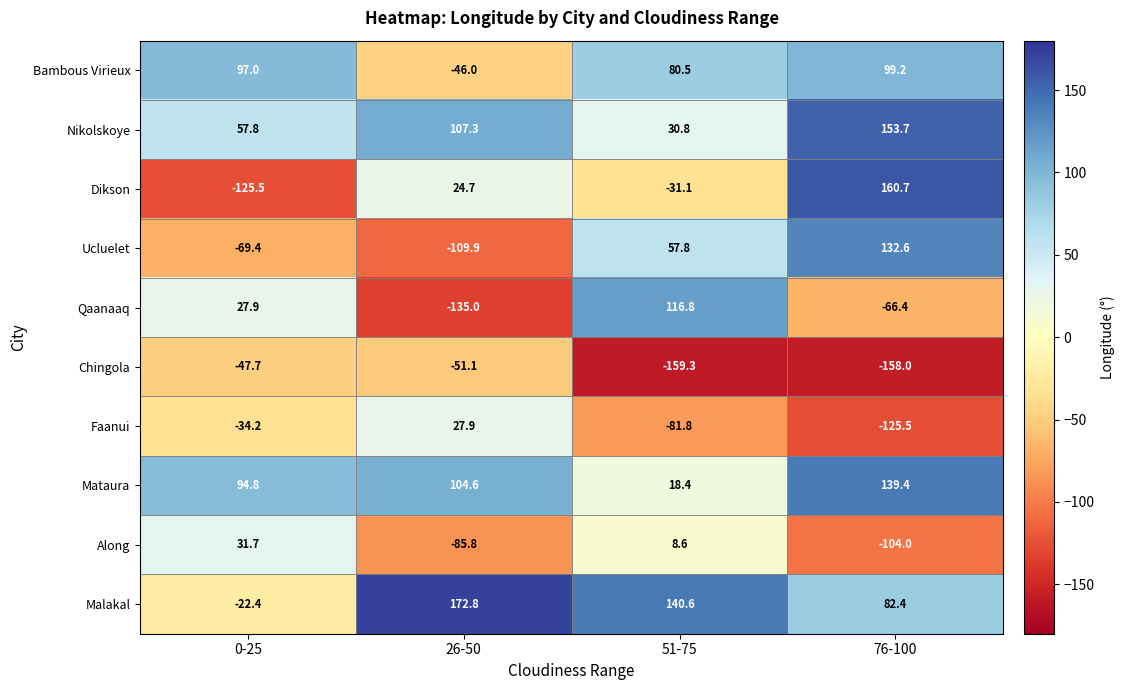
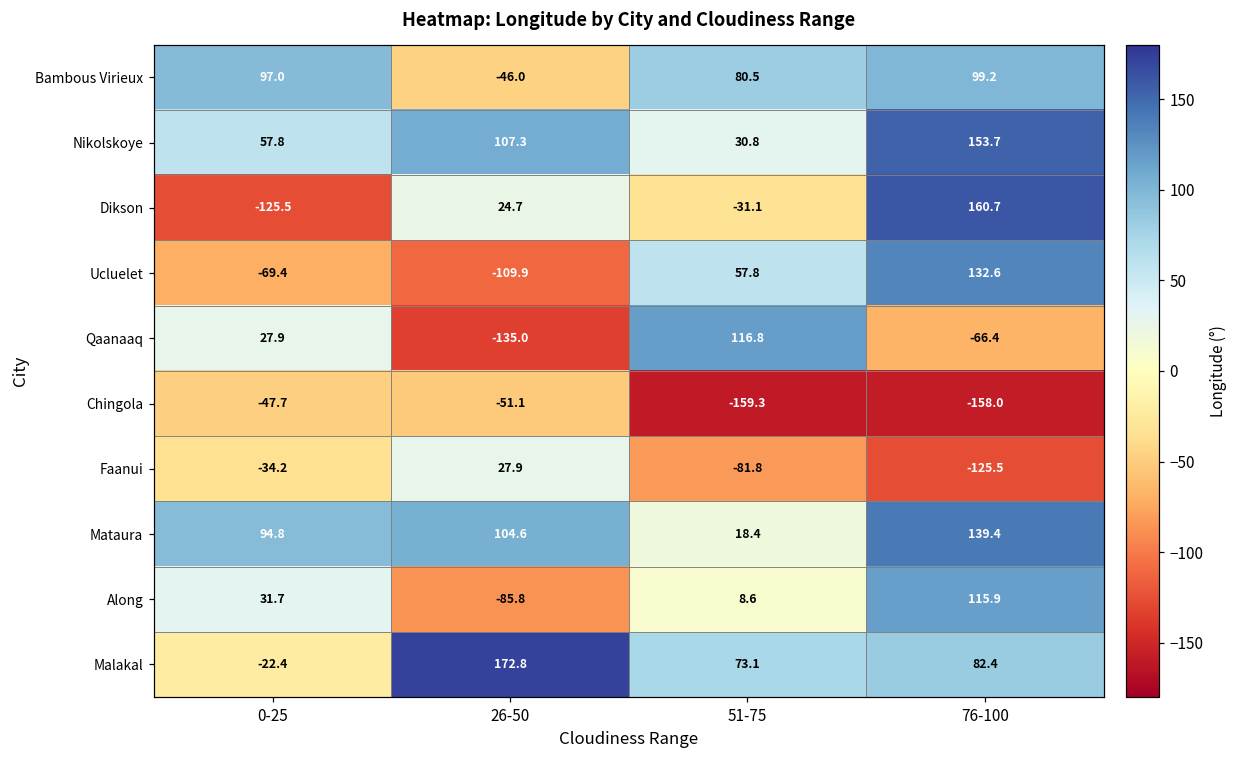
  {
    "Bambous Virieux": {
      "0-25": 97.0,
      "26-50": -46.0,
      "51-75": 80.5,
      "76-100": 99.2
    },
    "Nikolskoye": {
      "0-25": 57.8,
      "26-50": 107.3,
      "51-75": 30.8,
      "76-100": 153.7
    },
    "Dikson": {
      "0-25": -125.5,
      "26-50": 24.7,
      "51-75": -31.1,
      "76-100": 160.7
    },
    "Ucluelet": {
      "0-25": -69.4,
      "26-50": -109.9,
      "51-75": 57.8,
      "76-100": 132.6
    },
    "Qaanaaq": {
      "0-25": 27.9,
      "26-50": -135.0,
      "51-75": 116.8,
      "76-100": -66.4
    },
    "Chingola": {
      "0-25": -47.7,
      "26-50": -51.1,
      "51-75": -159.3,
      "76-100": -158.0
    },
    "Faanui": {
      "0-25": -34.2,
      "26-50": 27.9,
      "51-75": -81.8,
      "76-100": -125.5
    },
    "Mataura": {
      "0-25": 94.8,
      "26-50": 104.6,
      "51-75": 18.4,
      "76-100": 139.4
    },
    "Along": {
      "0-25": 31.7,
      "26-50": -85.8,
      "51-75": 8.6,
-     "76-100": -104.0
+     "76-100": 115.9
    },
    "Malakal": {
      "0-25": -22.4,
      "26-50": 172.8,
-     "51-75": 140.6,
+     "51-75": 73.1,
      "76-100": 82.4
    }
  }
